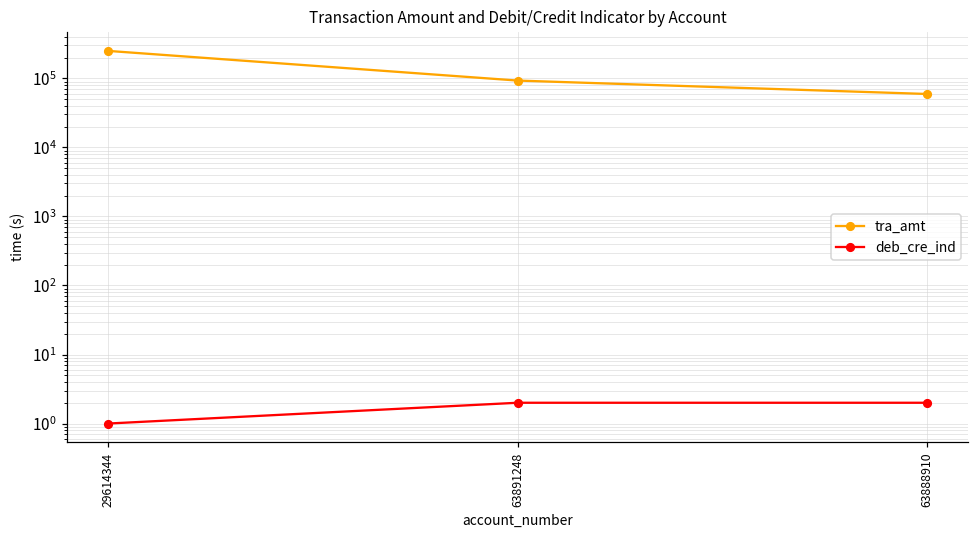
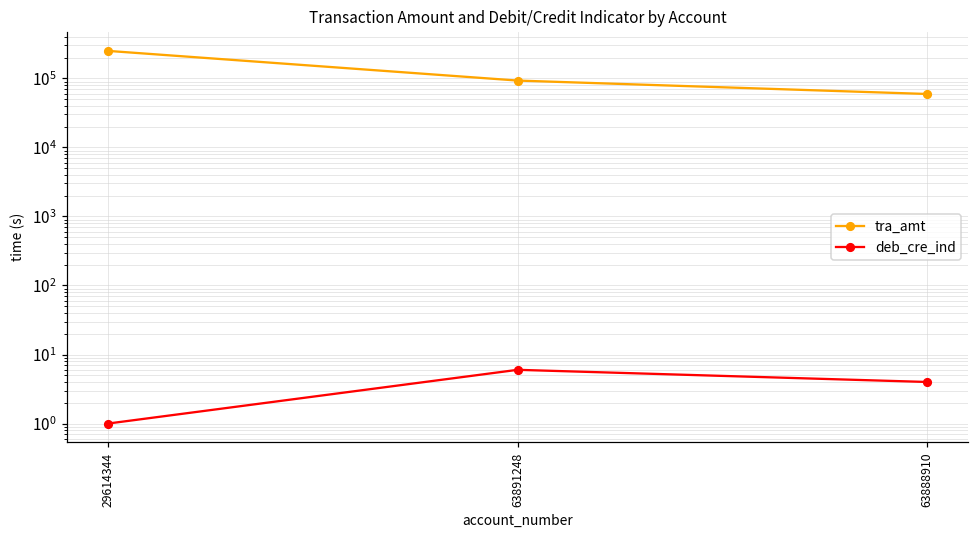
  {
    "tra_amt": {
      "29614344": 250000,
      "63891248": 90000,
      "63888910": 60000
    },
    "deb_cre_ind": {
      "29614344": 1,
-     "63891248": 2,
-     "63888910": 2
+     "63891248": 6,
+     "63888910": 4
    }
  }
